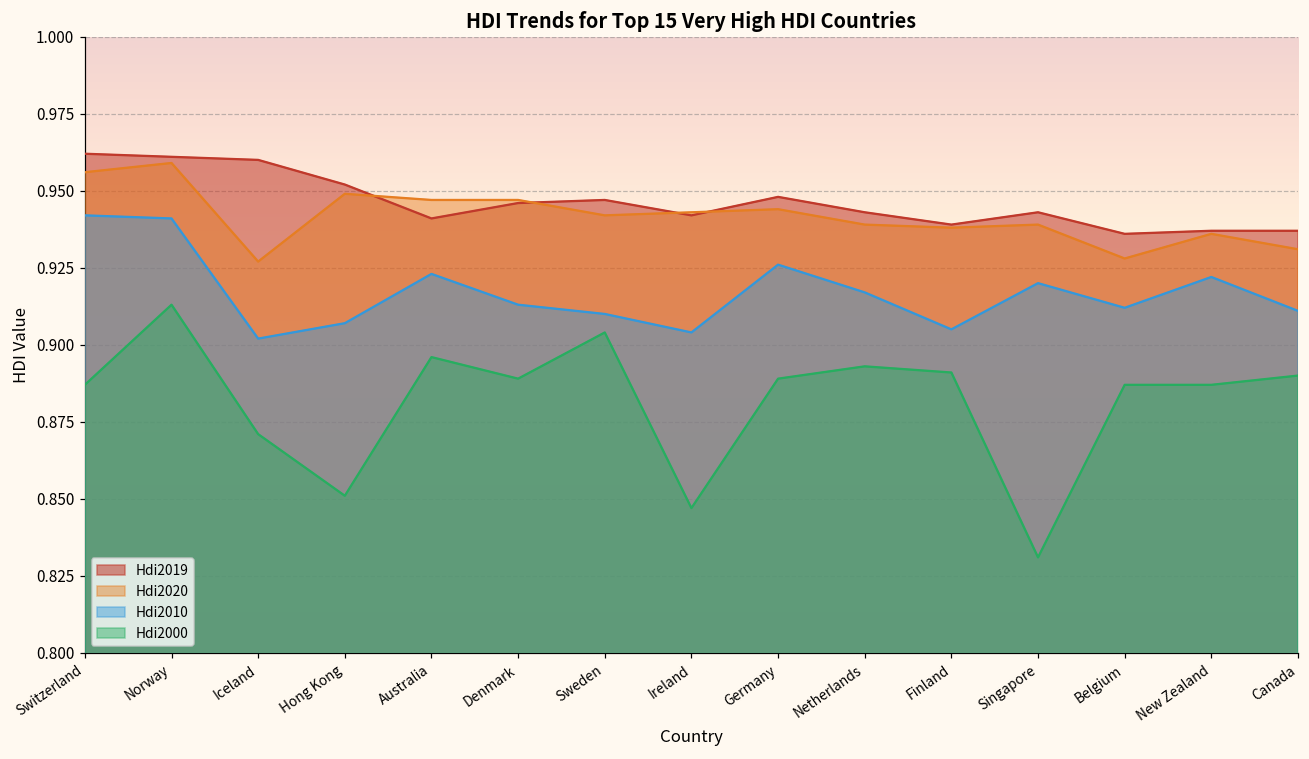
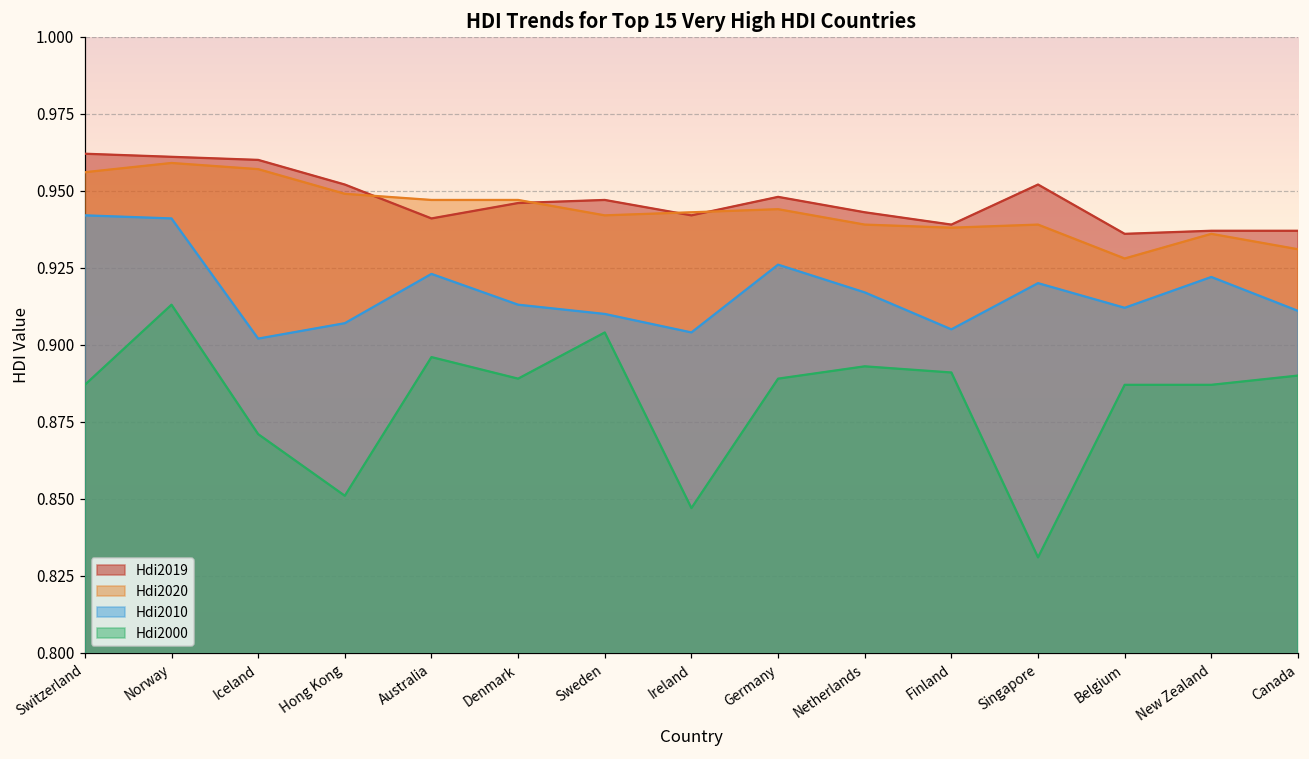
  {
    "Hdi2019": {
      "Switzerland": 0.962,
      "Norway": 0.961,
      "Iceland": 0.960,
      "Hong Kong": 0.952,
      "Australia": 0.941,
      "Denmark": 0.946,
      "Sweden": 0.947,
      "Ireland": 0.942,
      "Germany": 0.948,
      "Netherlands": 0.943,
      "Finland": 0.939,
-     "Singapore": 0.943,
+     "Singapore": 0.952,
      "Belgium": 0.936,
      "New Zealand": 0.937,
      "Canada": 0.937
    },
    "Hdi2020": {
      "Switzerland": 0.956,
      "Norway": 0.959,
-     "Iceland": 0.927,
+     "Iceland": 0.957,
      "Hong Kong": 0.949,
      "Australia": 0.947,
      "Denmark": 0.947,
      "Sweden": 0.942,
      "Ireland": 0.943,
      "Germany": 0.944,
      "Netherlands": 0.939,
      "Finland": 0.938,
      "Singapore": 0.939,
      "Belgium": 0.928,
      "New Zealand": 0.936,
      "Canada": 0.931
    },
    "Hdi2010": {
      "Switzerland": 0.942,
      "Norway": 0.941,
      "Iceland": 0.902,
      "Hong Kong": 0.907,
      "Australia": 0.923,
      "Denmark": 0.913,
      "Sweden": 0.910,
      "Ireland": 0.904,
      "Germany": 0.926,
      "Netherlands": 0.917,
      "Finland": 0.905,
      "Singapore": 0.920,
      "Belgium": 0.912,
      "New Zealand": 0.922,
      "Canada": 0.911
    },
    "Hdi2000": {
      "Switzerland": 0.887,
      "Norway": 0.913,
      "Iceland": 0.871,
      "Hong Kong": 0.851,
      "Australia": 0.896,
      "Denmark": 0.889,
      "Sweden": 0.904,
      "Ireland": 0.847,
      "Germany": 0.889,
      "Netherlands": 0.893,
      "Finland": 0.891,
      "Singapore": 0.831,
      "Belgium": 0.887,
      "New Zealand": 0.887,
      "Canada": 0.890
    }
  }
